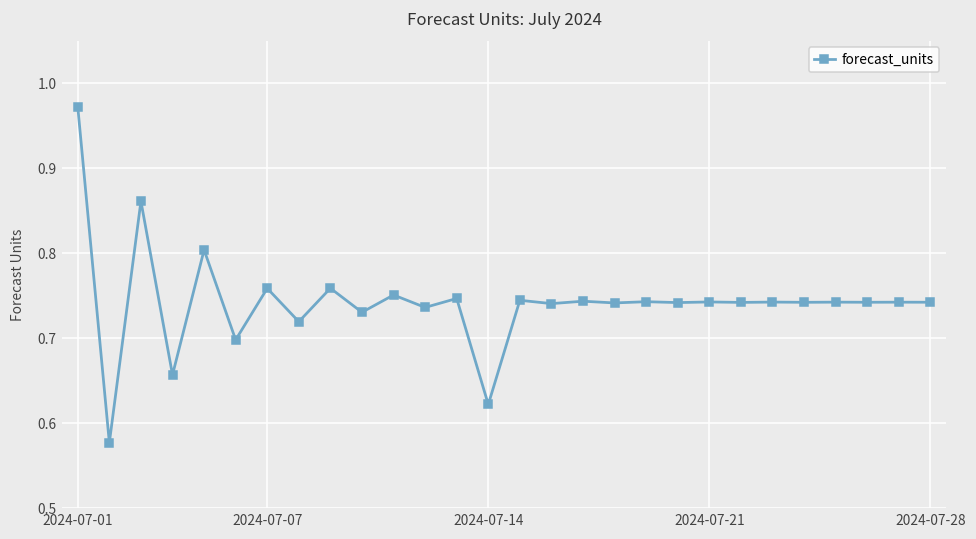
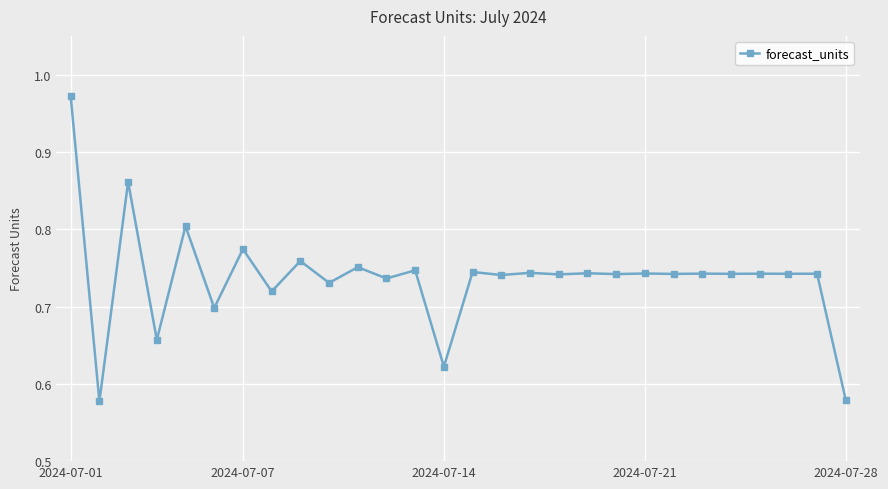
  {
    "2024-07-01": 0.97,
-   "2024-07-07": 0.76,
+   "2024-07-07": 0.77,
    "2024-07-14": 0.62,
    "2024-07-21": 0.74,
-   "2024-07-28": 0.74
+   "2024-07-28": 0.58
  }
